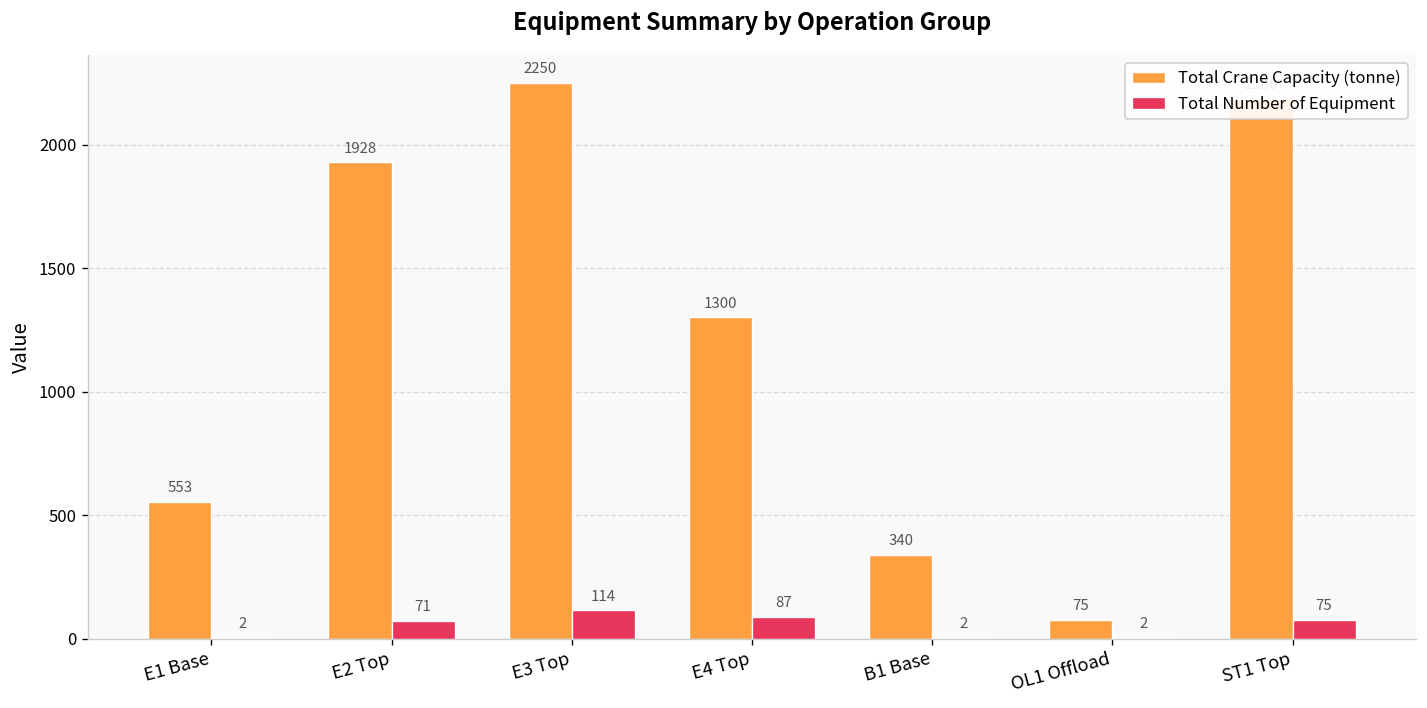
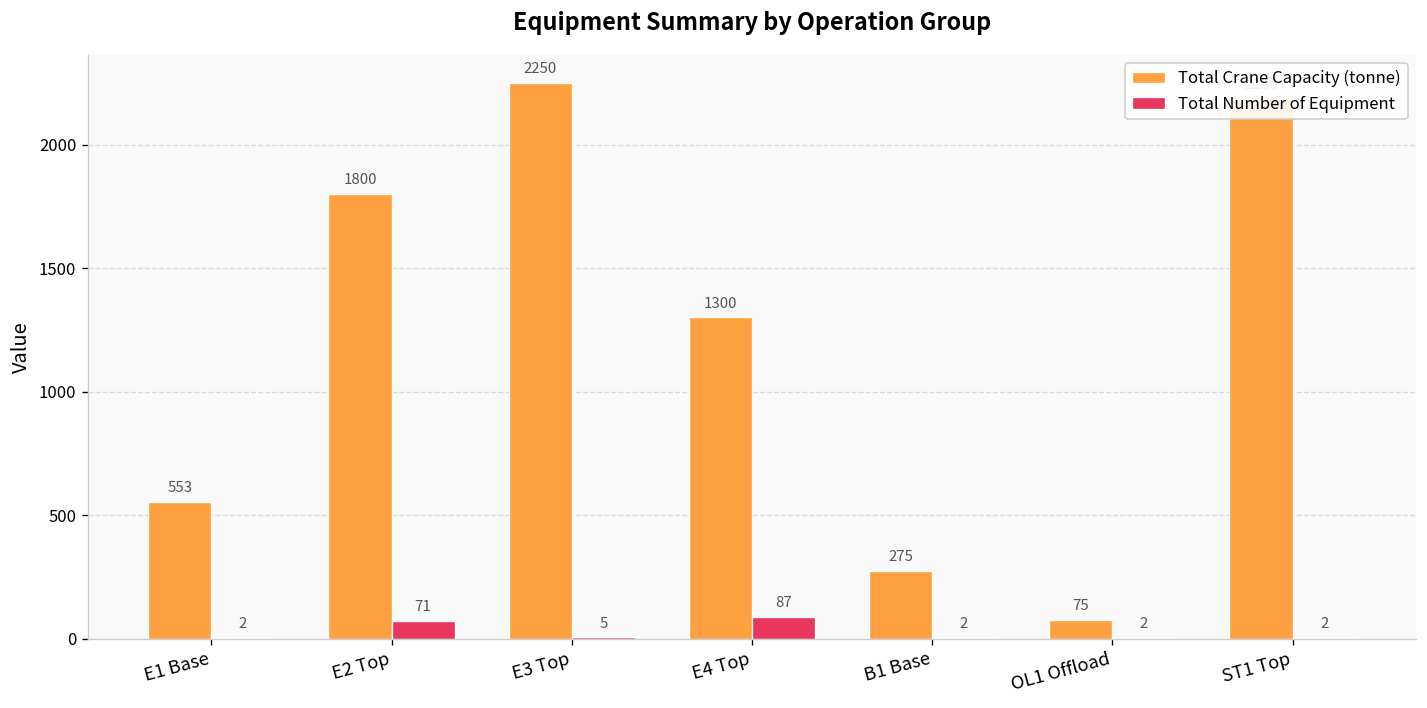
  {
    "Total Crane Capacity (tonne)": {
      "E1 Base": 553,
-     "E2 Top": 1928,
+     "E2 Top": 1800,
      "E3 Top": 2250,
      "E4 Top": 1300,
-     "B1 Base": 340,
+     "B1 Base": 275,
      "OL1 Offload": 75
    },
    "Total Number of Equipment": {
      "E1 Base": 2,
      "E2 Top": 71,
-     "E3 Top": 114,
+     "E3 Top": 5,
      "E4 Top": 87,
      "B1 Base": 2,
      "OL1 Offload": 2,
-     "ST1 Top": 75
+     "ST1 Top": 2
    }
  }
